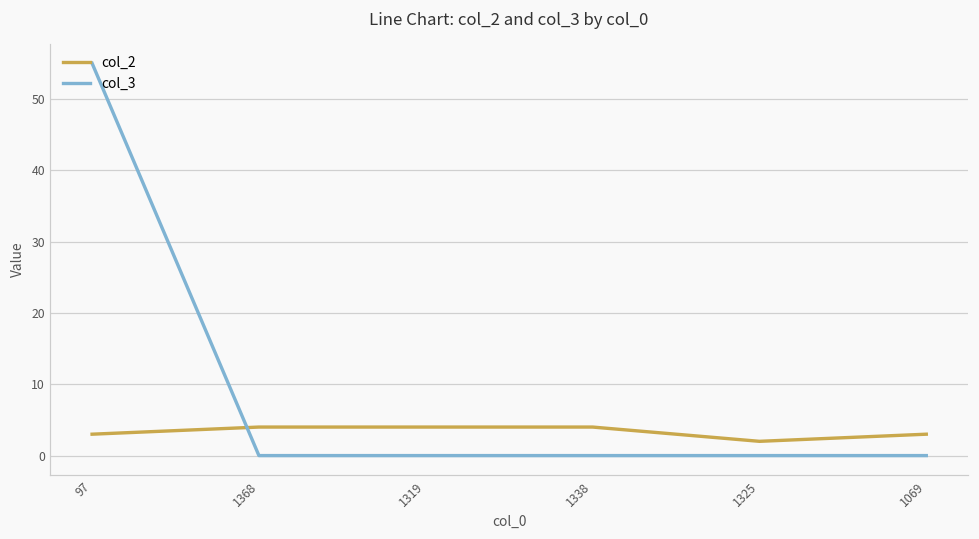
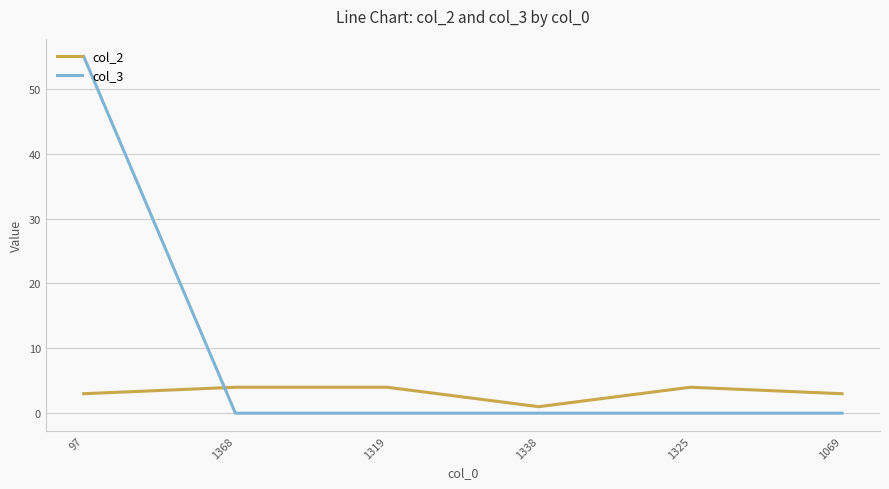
  {
    "col_2": {
      "97": 3,
      "1368": 4,
      "1319": 4,
-     "1338": 4,
-     "1325": 2,
+     "1338": 1,
+     "1325": 4,
      "1069": 3
    },
    "col_3": {
      "97": 55,
      "1368": 0,
      "1319": 0,
      "1338": 0,
      "1325": 0,
      "1069": 0
    }
  }
